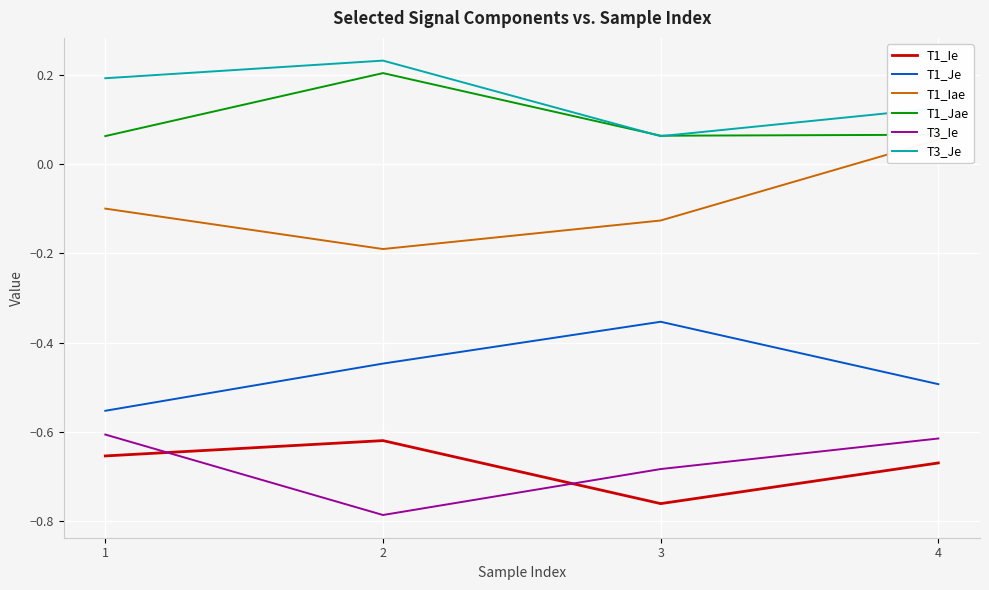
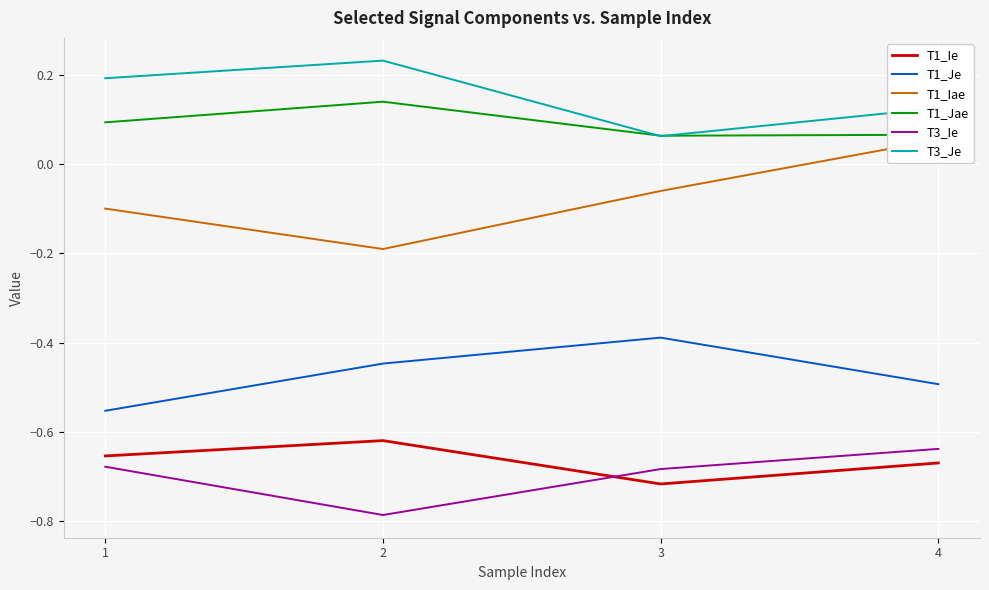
  {
    "T1_Ie": {
      "1": -0.65,
      "2": -0.62,
-     "3": -0.76,
+     "3": -0.72,
      "4": -0.67
    },
    "T1_Je": {
      "1": -0.55,
      "2": -0.45,
-     "3": -0.35,
+     "3": -0.39,
      "4": -0.49
    },
    "T1_Iae": {
      "1": -0.10,
      "2": -0.19,
-     "3": -0.13
+     "3": -0.06
    },
    "T1_Jae": {
-     "1": 0.06,
-     "2": 0.20
+     "1": 0.09,
+     "2": 0.14
    },
    "T3_Ie": {
-     "1": -0.61,
+     "1": -0.68,
      "2": -0.79,
      "3": -0.68,
-     "4": -0.61
+     "4": -0.64
    },
    "T3_Je": {
      "1": 0.19,
      "2": 0.23
    }
  }
